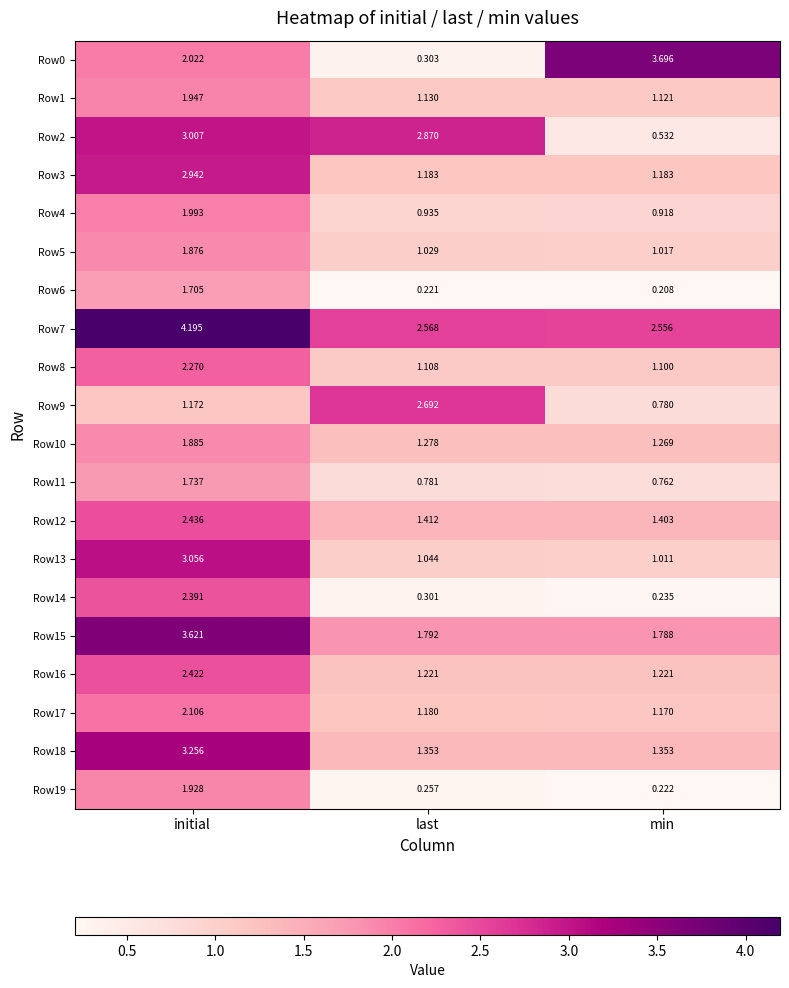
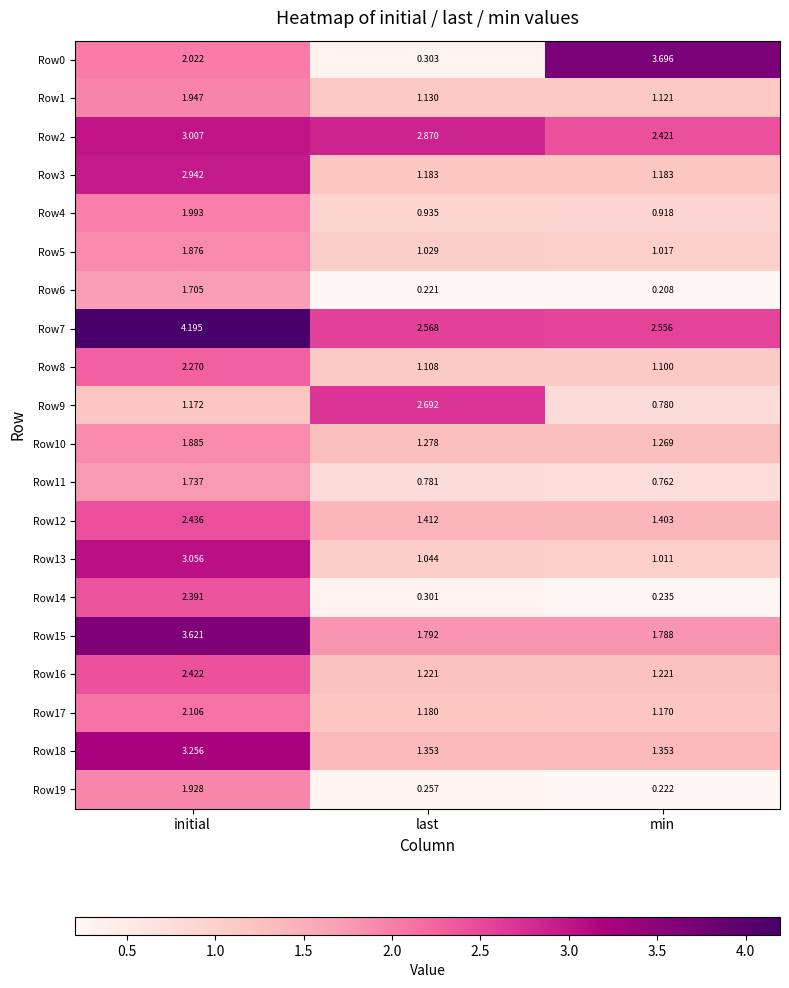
  {
    "Row0": {
      "initial": 2.022,
      "last": 0.303,
      "min": 3.696
    },
    "Row1": {
      "initial": 1.947,
      "last": 1.130,
      "min": 1.121
    },
    "Row2": {
      "initial": 3.007,
      "last": 2.870,
-     "min": 0.532
+     "min": 2.421
    },
    "Row3": {
      "initial": 2.942,
      "last": 1.183,
      "min": 1.183
    },
    "Row4": {
      "initial": 1.993,
      "last": 0.935,
      "min": 0.918
    },
    "Row5": {
      "initial": 1.876,
      "last": 1.029,
      "min": 1.017
    },
    "Row6": {
      "initial": 1.705,
      "last": 0.221,
      "min": 0.208
    },
    "Row7": {
      "initial": 4.195,
      "last": 2.568,
      "min": 2.556
    },
    "Row8": {
      "initial": 2.270,
      "last": 1.108,
      "min": 1.100
    },
    "Row9": {
      "initial": 1.172,
      "last": 2.692,
      "min": 0.780
    },
    "Row10": {
      "initial": 1.885,
      "last": 1.278,
      "min": 1.269
    },
    "Row11": {
      "initial": 1.737,
      "last": 0.781,
      "min": 0.762
    },
    "Row12": {
      "initial": 2.436,
      "last": 1.412,
      "min": 1.403
    },
    "Row13": {
      "initial": 3.056,
      "last": 1.044,
      "min": 1.011
    },
    "Row14": {
      "initial": 2.391,
      "last": 0.301,
      "min": 0.235
    },
    "Row15": {
      "initial": 3.621,
      "last": 1.792,
      "min": 1.788
    },
    "Row16": {
      "initial": 2.422,
      "last": 1.221,
      "min": 1.221
    },
    "Row17": {
      "initial": 2.106,
      "last": 1.180,
      "min": 1.170
    },
    "Row18": {
      "initial": 3.256,
      "last": 1.353,
      "min": 1.353
    },
    "Row19": {
      "initial": 1.928,
      "last": 0.257,
      "min": 0.222
    }
  }
